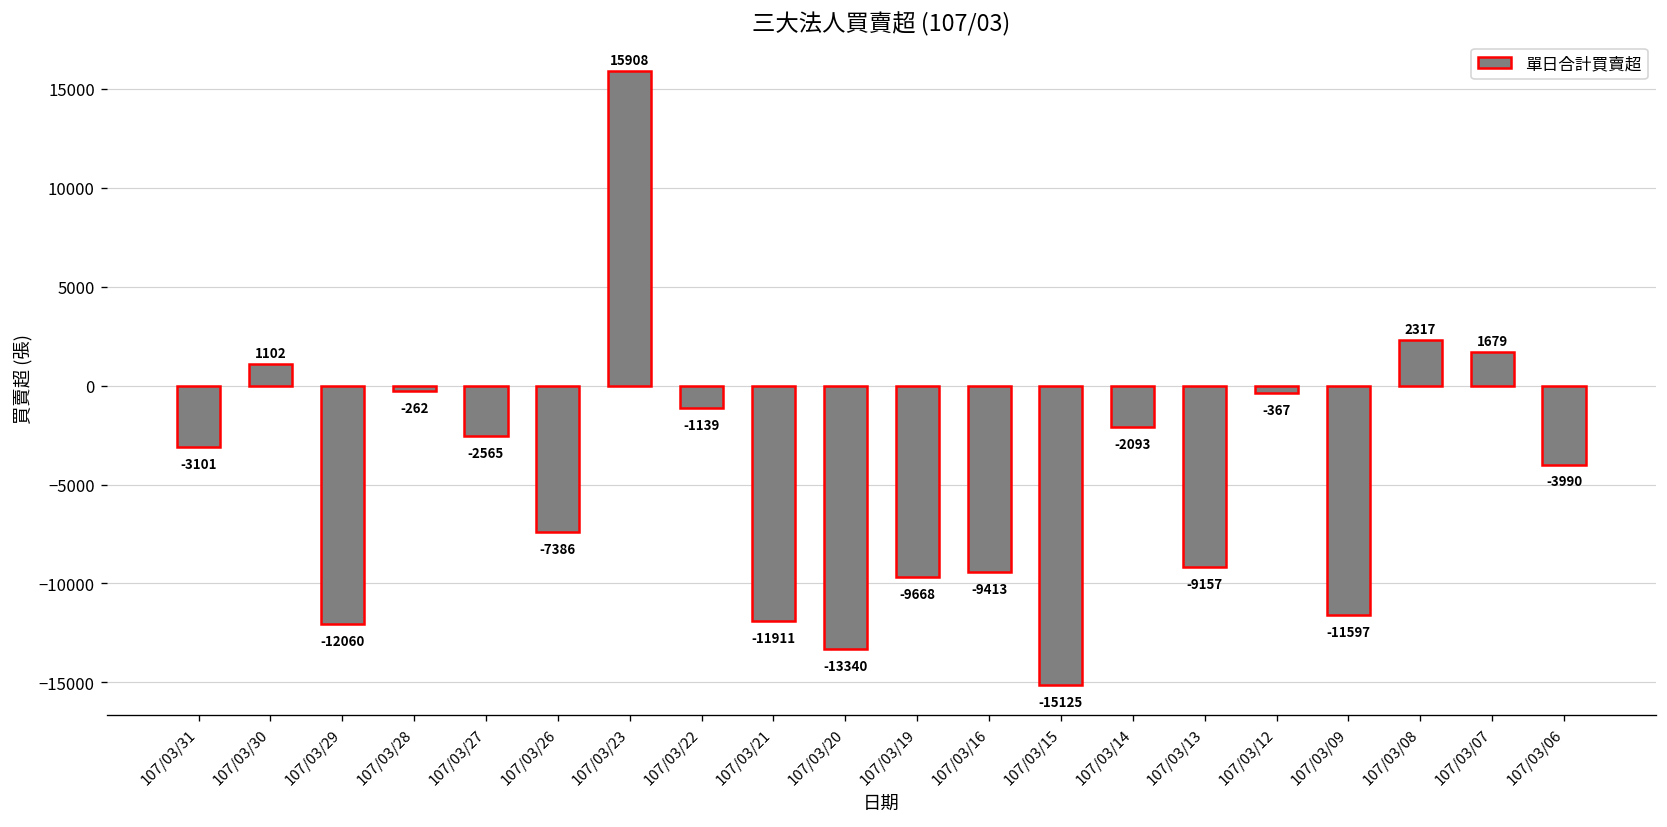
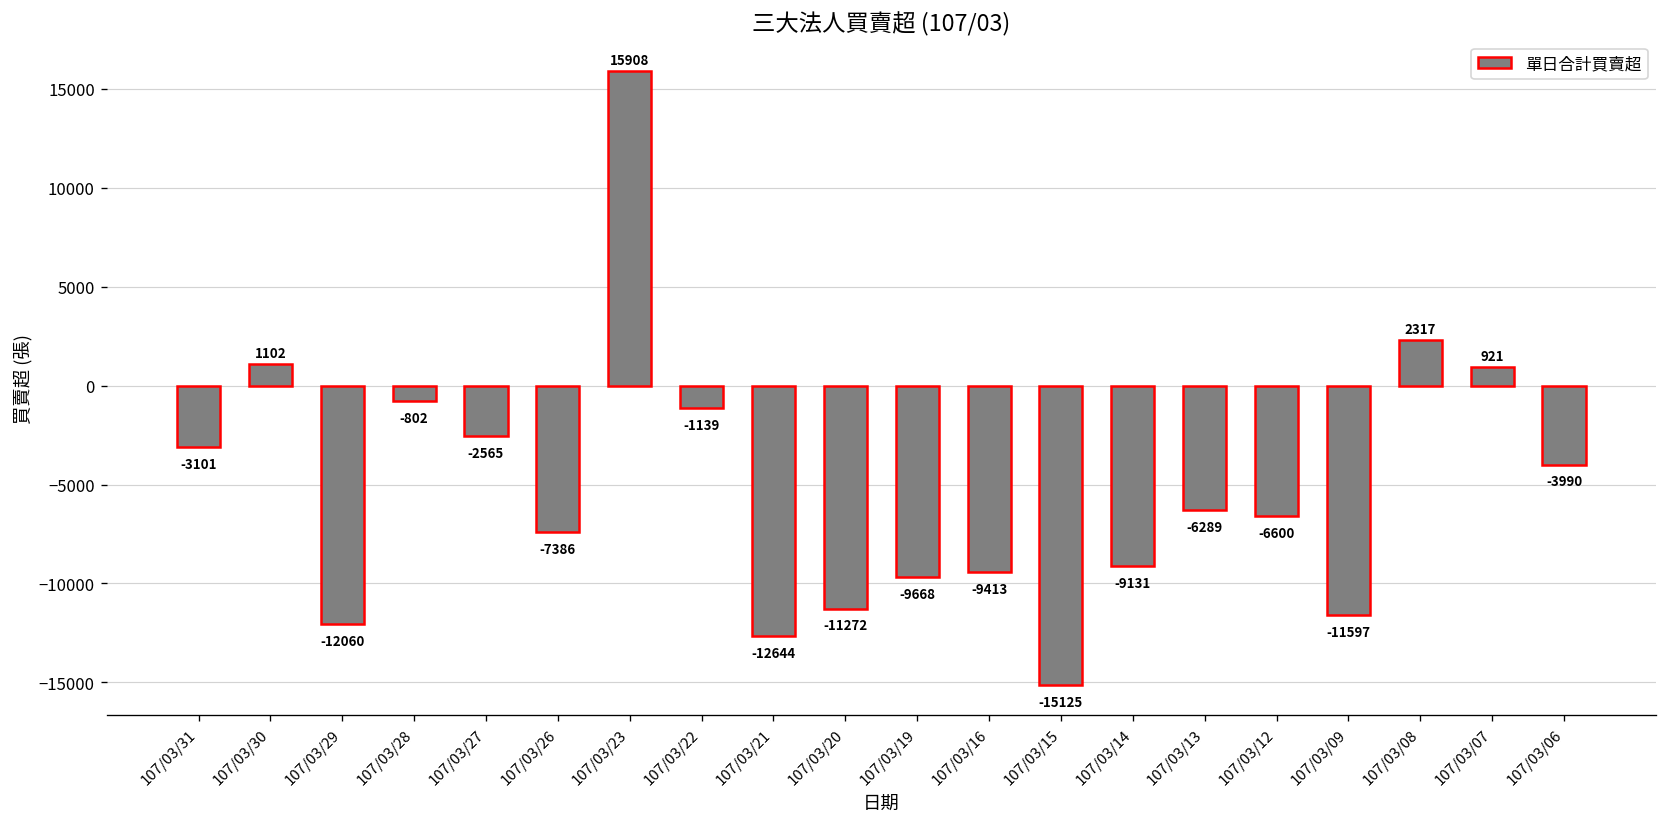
  {
    "107/03/31": -3101,
    "107/03/30": 1102,
    "107/03/29": -12060,
-   "107/03/28": -262,
+   "107/03/28": -802,
    "107/03/27": -2565,
    "107/03/26": -7386,
    "107/03/23": 15908,
    "107/03/22": -1139,
-   "107/03/21": -11911,
-   "107/03/20": -13340,
+   "107/03/21": -12644,
+   "107/03/20": -11272,
    "107/03/19": -9668,
    "107/03/16": -9413,
    "107/03/15": -15125,
-   "107/03/14": -2093,
-   "107/03/13": -9157,
-   "107/03/12": -367,
+   "107/03/14": -9131,
+   "107/03/13": -6289,
+   "107/03/12": -6600,
    "107/03/09": -11597,
    "107/03/08": 2317,
-   "107/03/07": 1679,
+   "107/03/07": 921,
    "107/03/06": -3990
  }
